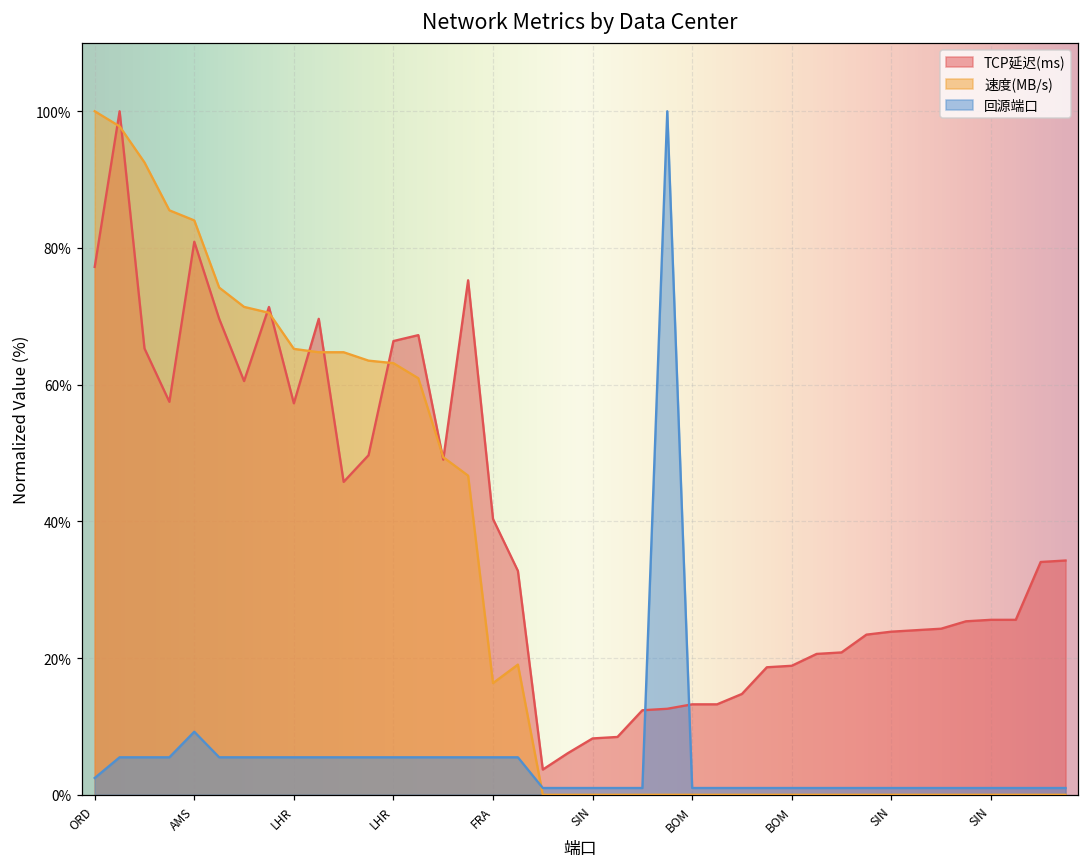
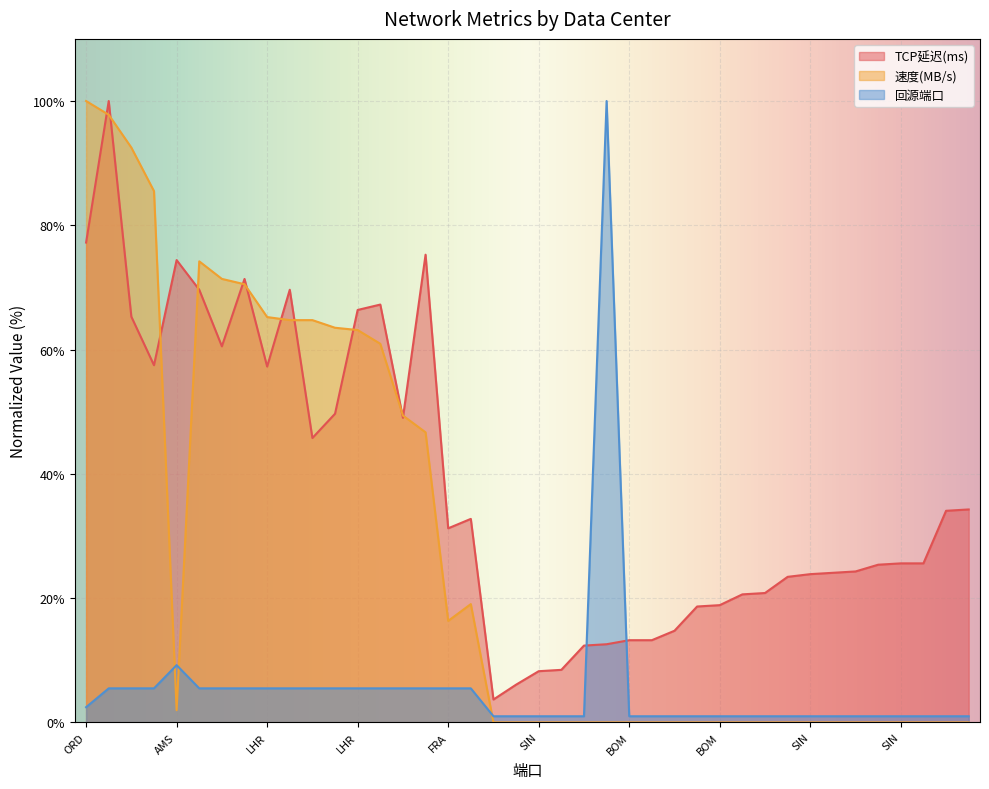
  {
    "TCP延迟(ms)": {
      "ORD": "77%",
-     "AMS": "81%",
-     "FRA": "40%"
+     "AMS": "74%",
+     "FRA": "31%"
    },
    "速度(MB/s)": {
      "ORD": "100%",
-     "AMS": "84%",
+     "AMS": "2%",
      "FRA": "16%"
    },
    "回源端口": {
      "ORD": "2%",
      "AMS": "9%",
      "FRA": "5%"
    }
  }
